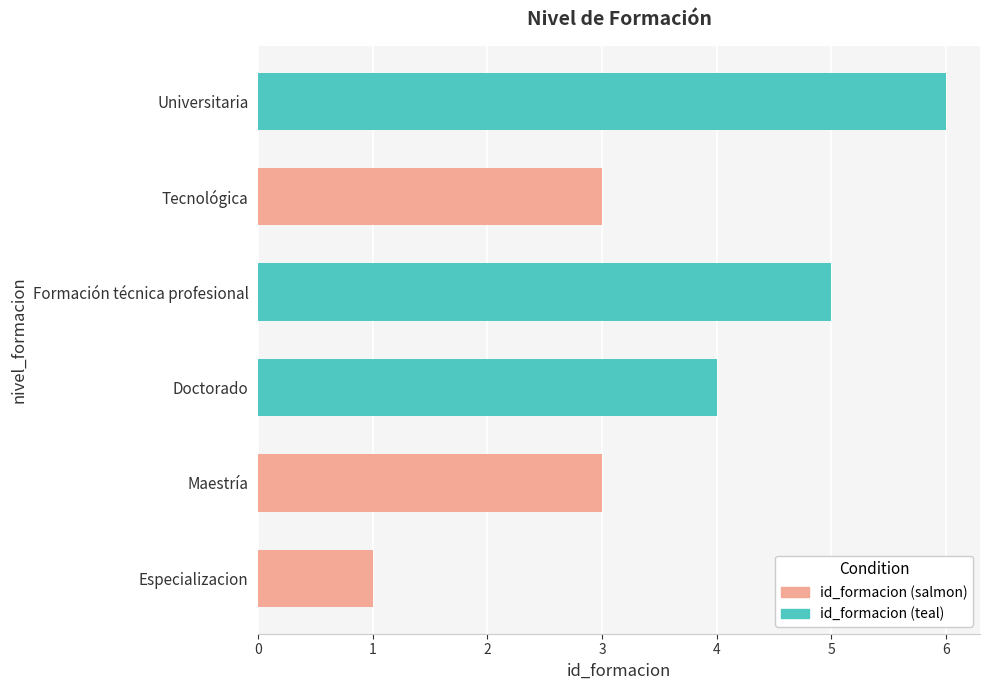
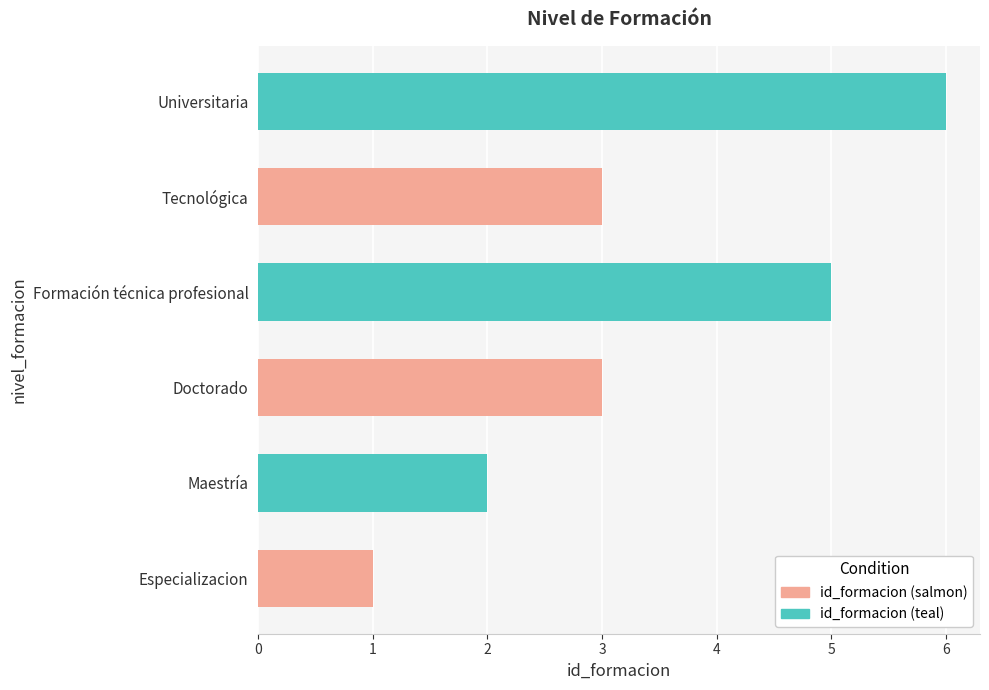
  {
    "Universitaria": 6,
    "Tecnológica": 3,
    "Formación técnica profesional": 5,
-   "Doctorado": 4,
-   "Maestría": 3,
+   "Doctorado": 3,
+   "Maestría": 2,
    "Especializacion": 1
  }
